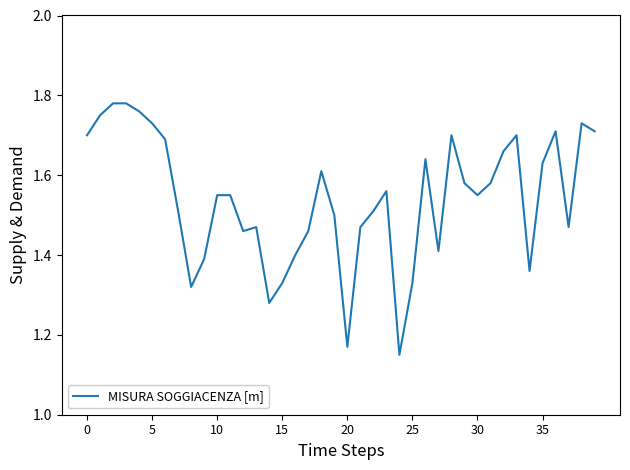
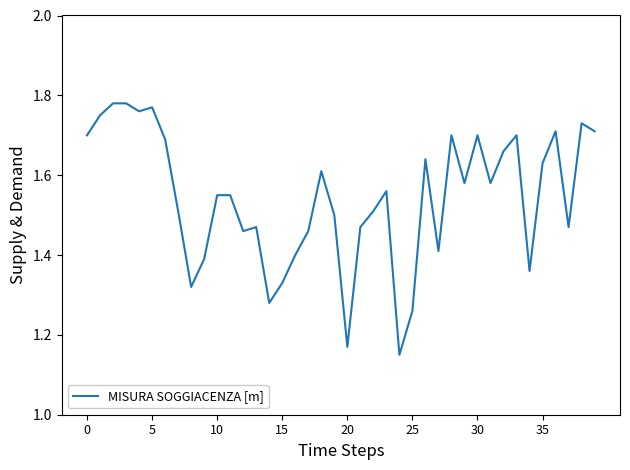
  {
    "0": 1.70,
-   "5": 1.73,
+   "5": 1.77,
    "10": 1.55,
    "15": 1.33,
    "20": 1.17,
-   "25": 1.33,
-   "30": 1.55,
+   "25": 1.26,
+   "30": 1.70,
    "35": 1.63
  }
